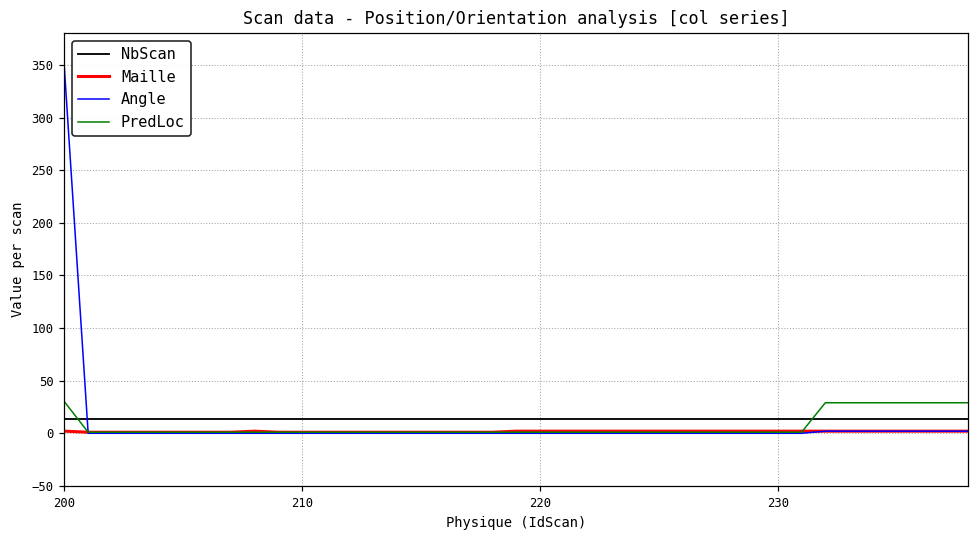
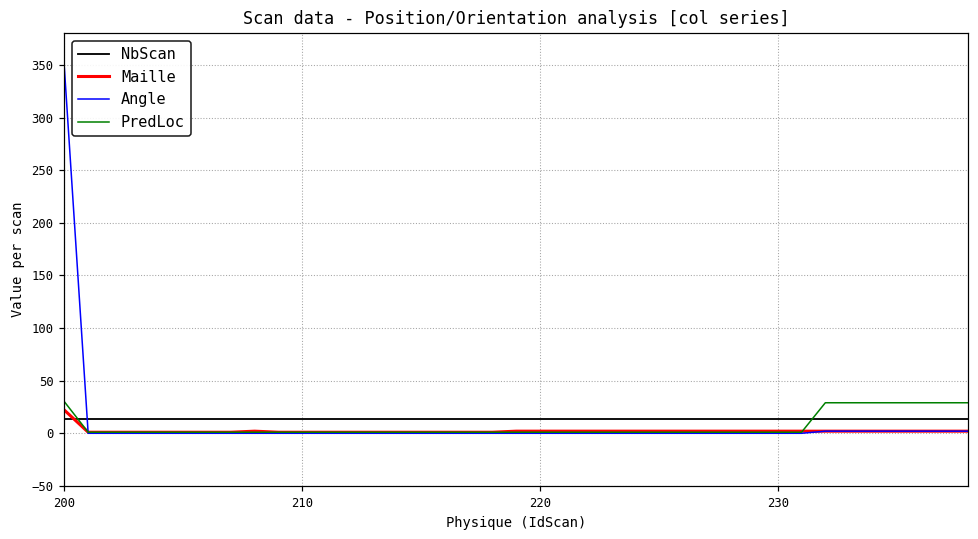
  {
    "NbScan": {
      "200": 10,
      "210": 10,
      "220": 10,
      "230": 10
    },
    "Maille": {
-     "200": 0
+     "200": 20
    },
    "Angle": {
      "200": 350
    },
    "PredLoc": {
      "200": 30
    }
  }
